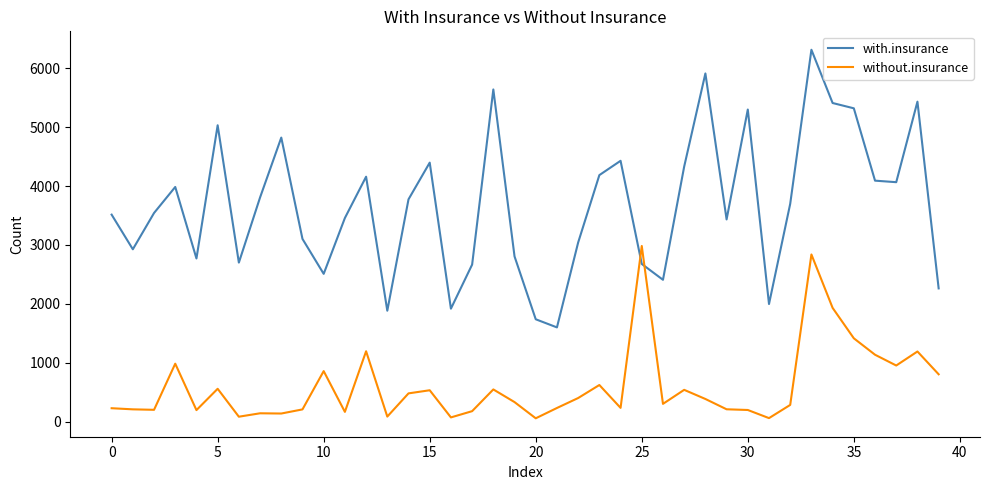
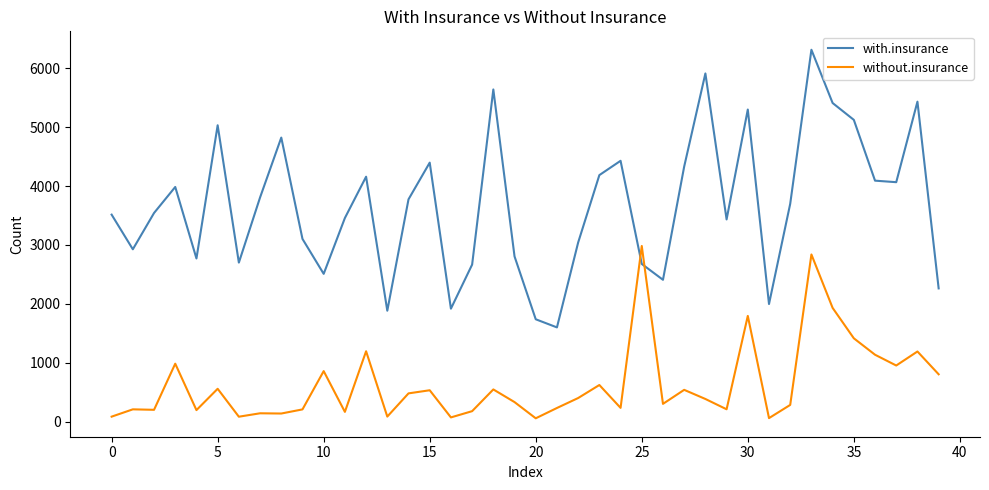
  {
    "with.insurance": {
      "0": 3500,
      "5": 5000,
      "10": 2500,
      "15": 4400,
      "20": 1700,
      "25": 2700,
      "30": 5300,
-     "35": 5300
+     "35": 5100
    },
    "without.insurance": {
-     "0": 200,
+     "0": 100,
      "5": 600,
      "10": 900,
      "15": 500,
      "20": 100,
      "25": 3000,
-     "30": 200,
+     "30": 1800,
      "35": 1400
    }
  }
